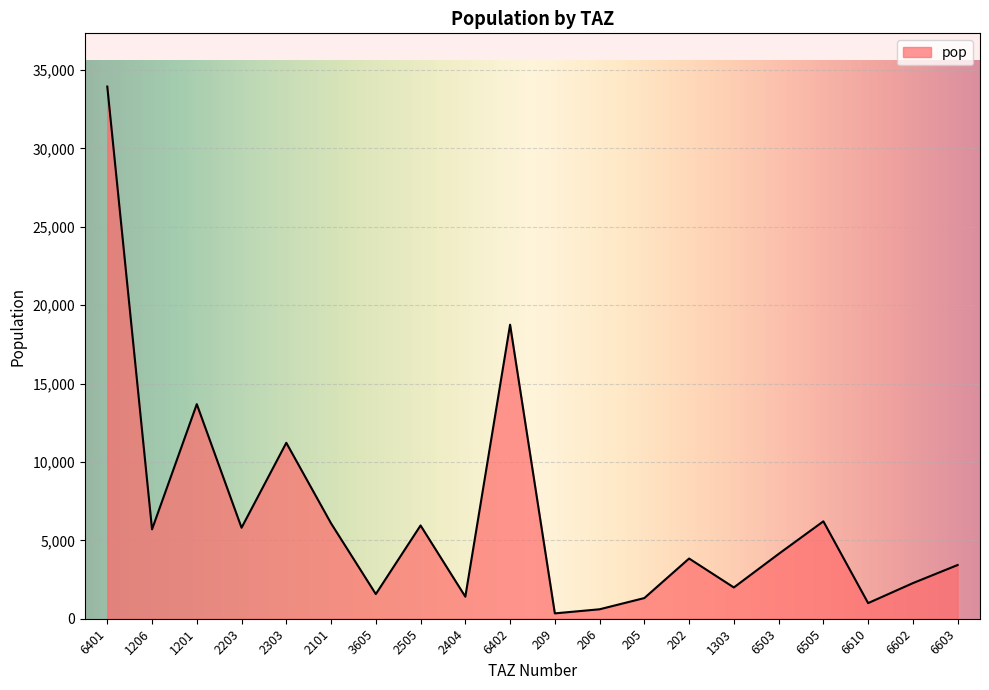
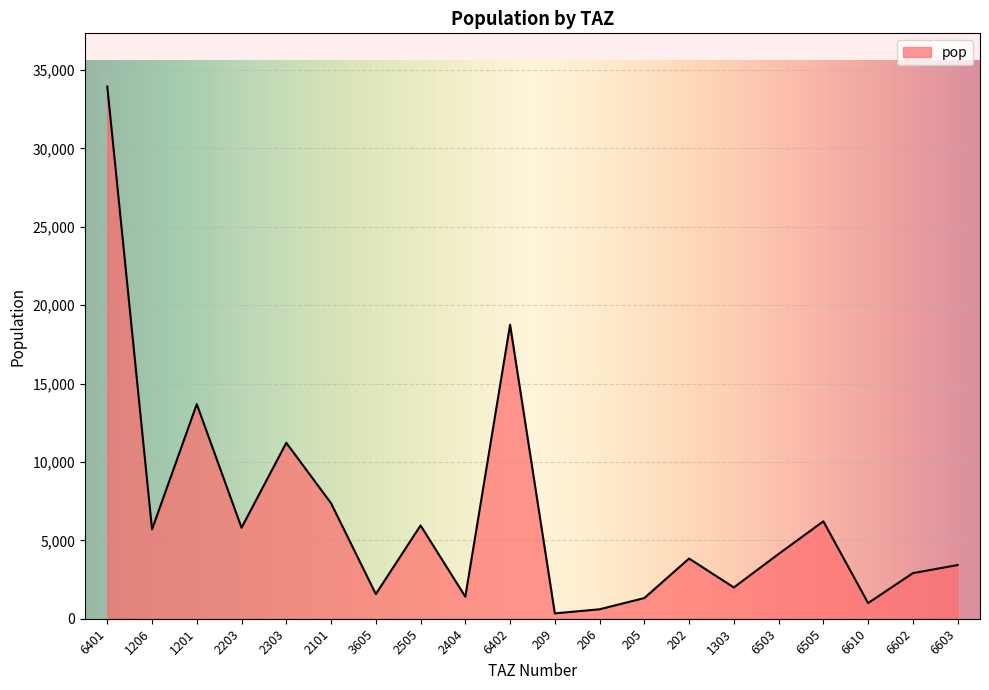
  {
    "6401": "33,900",
    "1206": "5,700",
    "1201": "13,700",
    "2203": "5,800",
    "2303": "11,200",
-   "2101": "6,100",
+   "2101": "7,400",
    "3605": "1,600",
    "2505": "5,900",
    "2404": "1,400",
    "6402": "18,800",
    "209": "300",
    "206": "600",
    "205": "1,300",
    "202": "3,800",
    "1303": "2,000",
    "6503": "4,100",
    "6505": "6,200",
    "6610": "1,000",
-   "6602": "2,300",
+   "6602": "2,900",
    "6603": "3,400"
  }
